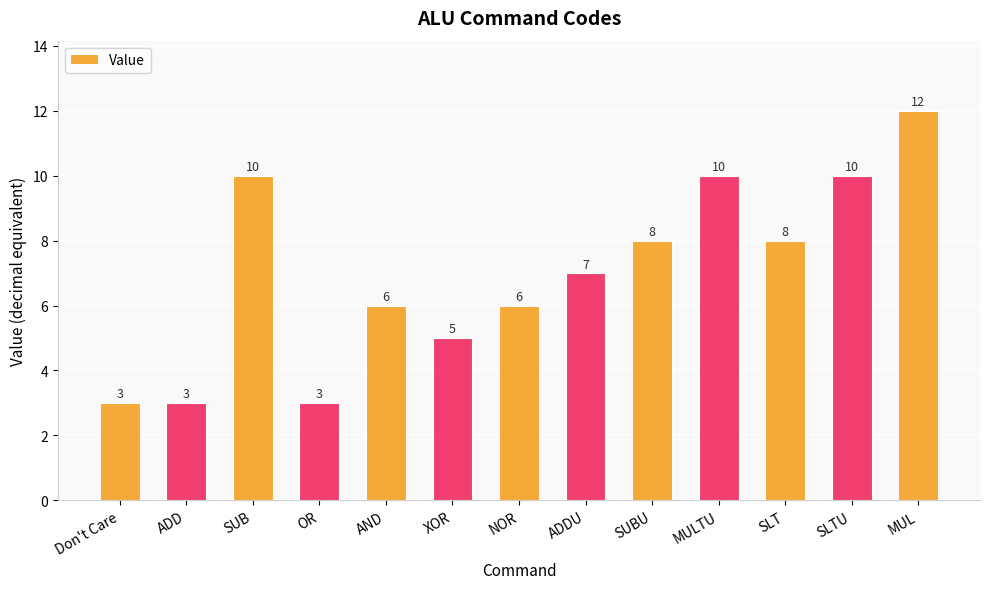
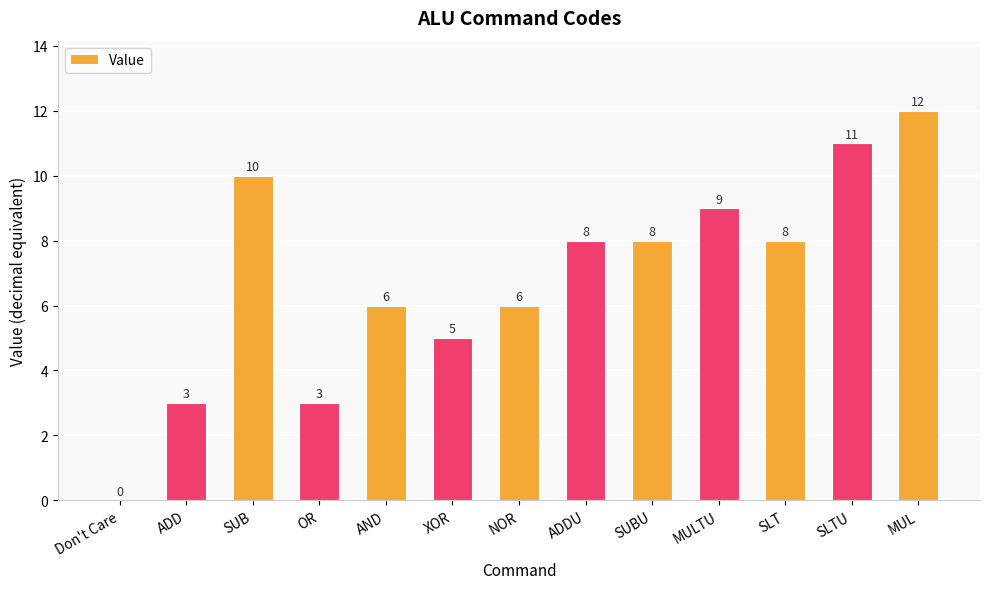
  {
-   "Don't Care": 3,
+   "Don't Care": 0,
    "ADD": 3,
    "SUB": 10,
    "OR": 3,
    "AND": 6,
    "XOR": 5,
    "NOR": 6,
-   "ADDU": 7,
+   "ADDU": 8,
    "SUBU": 8,
-   "MULTU": 10,
+   "MULTU": 9,
    "SLT": 8,
-   "SLTU": 10,
+   "SLTU": 11,
    "MUL": 12
  }
